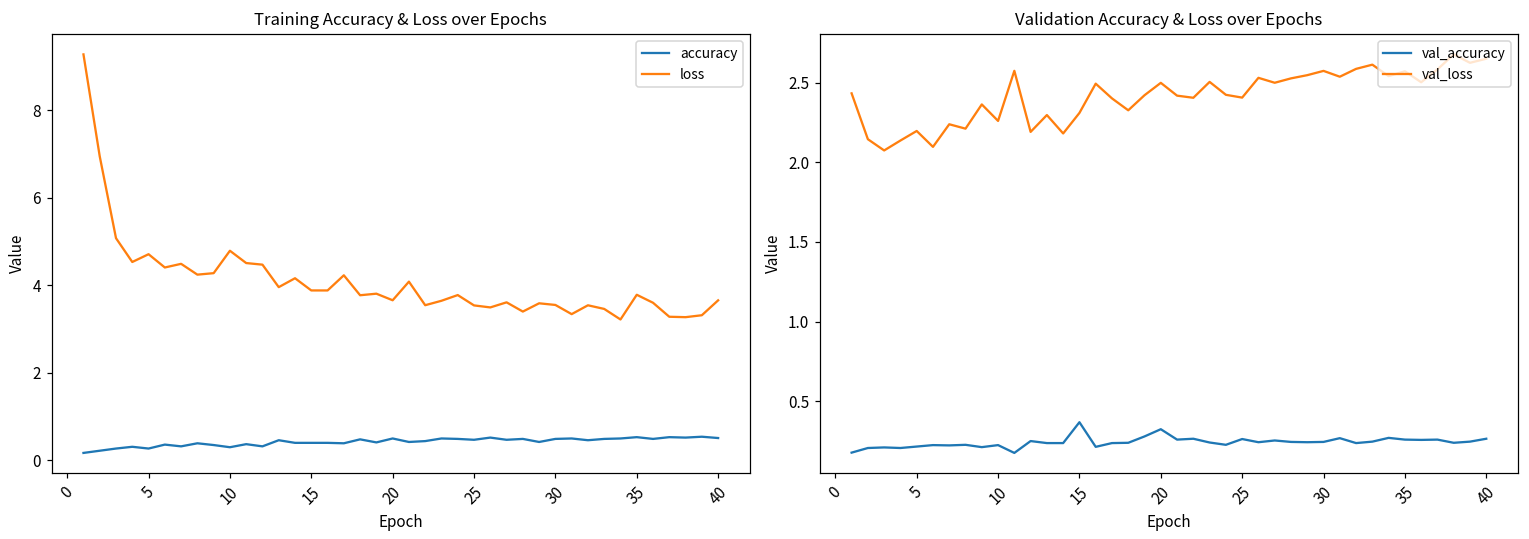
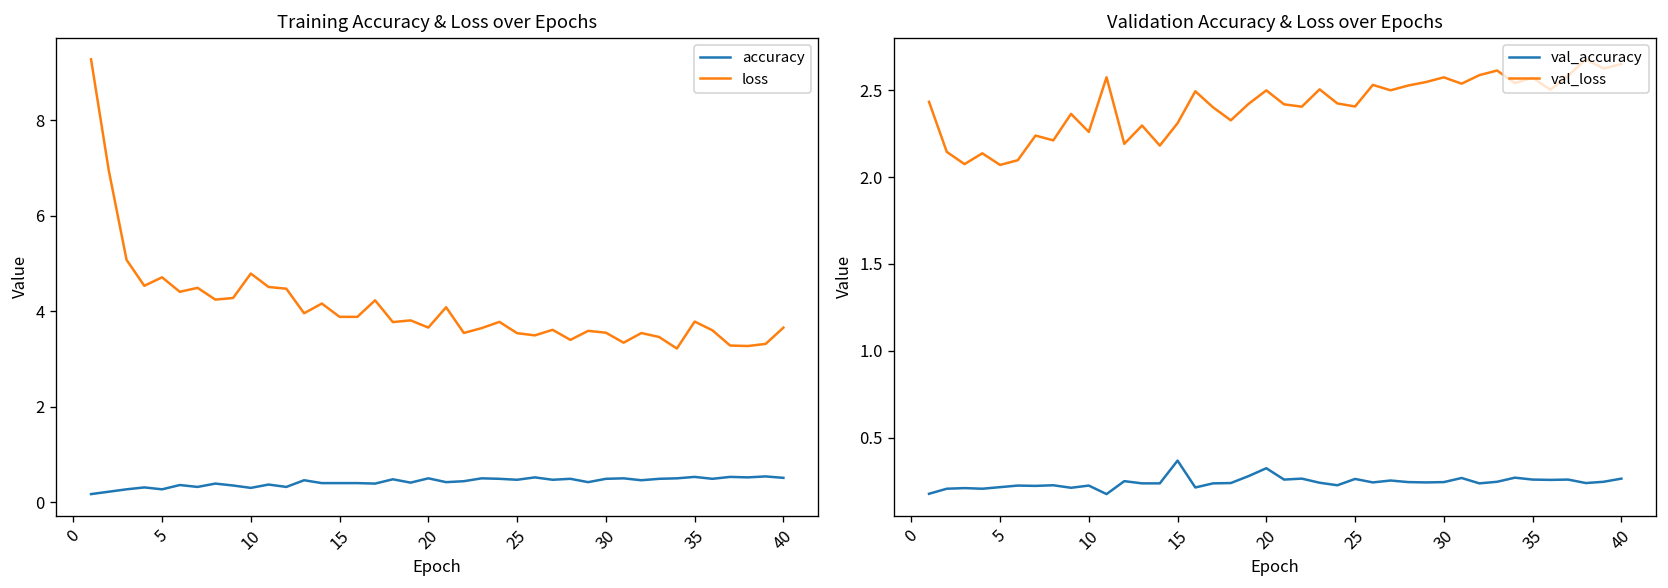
  {
    "Training Accuracy & Loss over Epochs": {
      "accuracy": {
        "5": 0.3,
        "10": 0.3,
        "15": 0.4,
        "20": 0.5,
        "25": 0.5,
        "30": 0.5,
        "35": 0.5,
        "40": 0.5
      },
      "loss": {
        "5": 4.7,
        "10": 4.8,
        "15": 3.9,
        "20": 3.7,
        "25": 3.5,
        "30": 3.5,
        "35": 3.8,
        "40": 3.7
      }
    },
    "Validation Accuracy & Loss over Epochs": {
      "val_accuracy": {
        "5": 0.21,
        "10": 0.22,
        "15": 0.37,
        "20": 0.32,
        "25": 0.26,
        "30": 0.24,
        "35": 0.26,
        "40": 0.26
      },
      "val_loss": {
-       "5": 2.20,
+       "5": 2.07,
        "10": 2.26,
        "15": 2.31,
        "20": 2.50,
        "25": 2.41,
        "30": 2.57
      }
    }
  }
